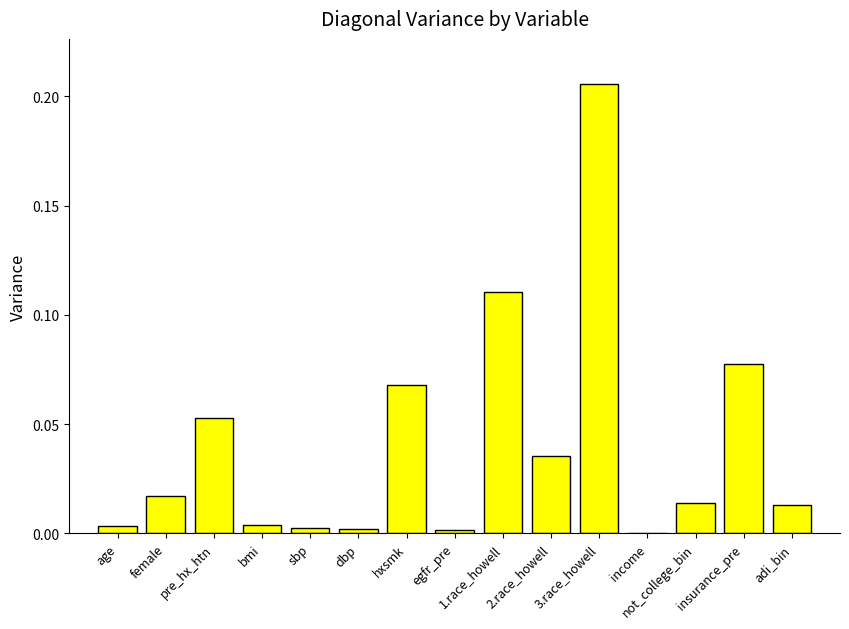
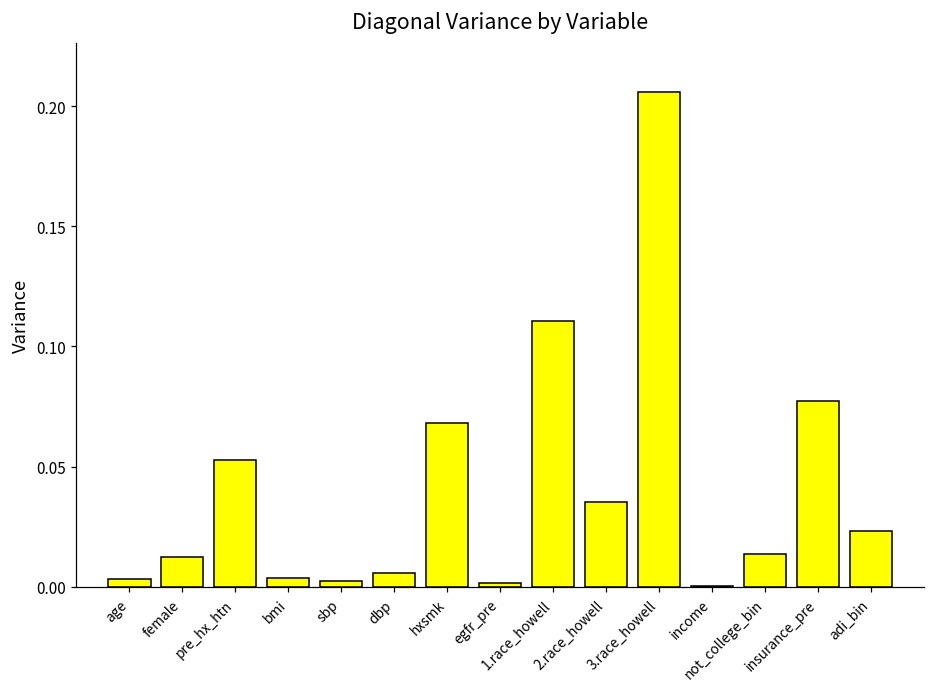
  {
    "age": 0.003,
-   "female": 0.017,
+   "female": 0.012,
    "pre_hx_htn": 0.053,
    "bmi": 0.004,
    "sbp": 0.002,
-   "dbp": 0.002,
+   "dbp": 0.006,
    "hxsmk": 0.068,
    "egfr_pre": 0.001,
    "1.race_howell": 0.111,
    "2.race_howell": 0.035,
    "3.race_howell": 0.206,
    "not_college_bin": 0.014,
    "insurance_pre": 0.077,
-   "adi_bin": 0.013
+   "adi_bin": 0.023
  }
